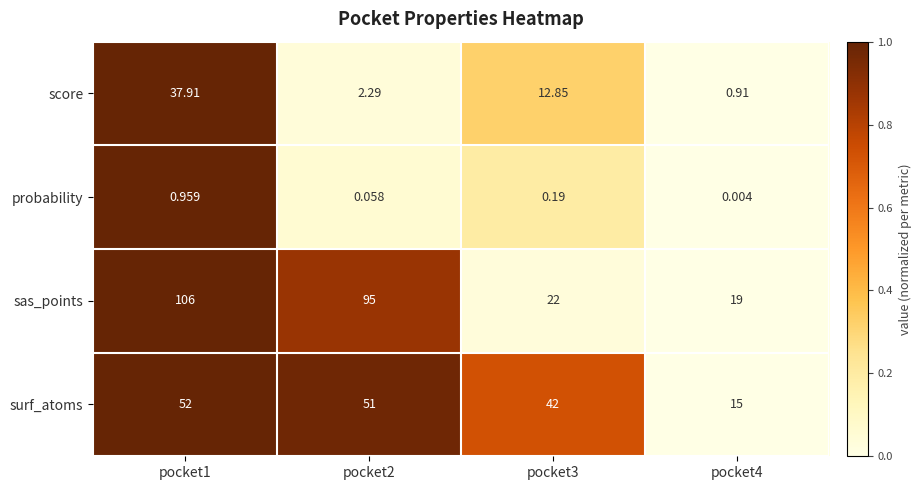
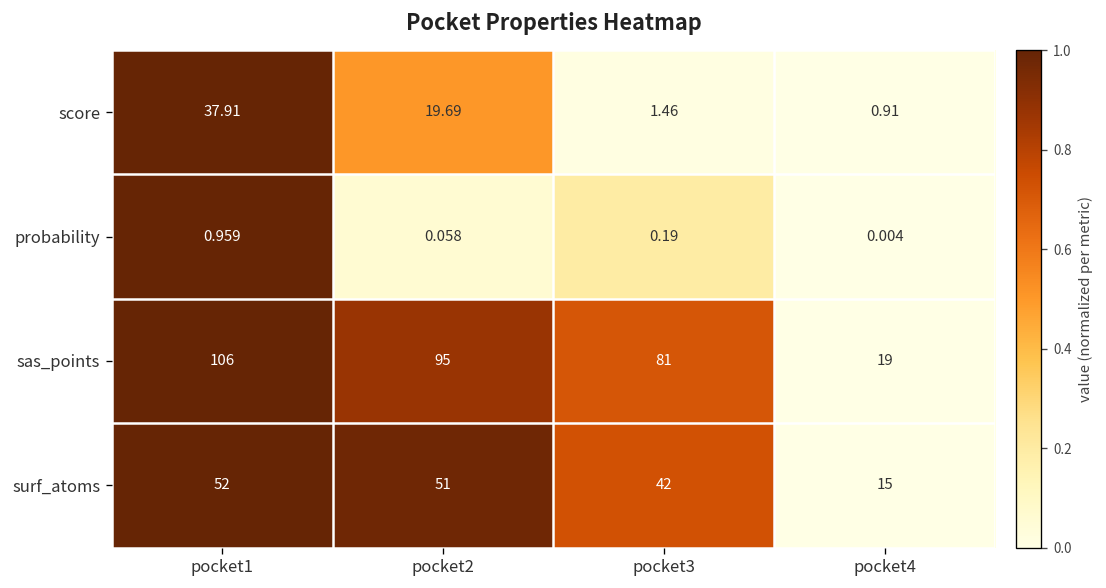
  {
    "score": {
      "pocket1": 37.91,
-     "pocket2": 2.29,
-     "pocket3": 12.85,
+     "pocket2": 19.69,
+     "pocket3": 1.46,
      "pocket4": 0.91
    },
    "probability": {
      "pocket1": 0.959,
      "pocket2": 0.058,
      "pocket3": 0.19,
      "pocket4": 0.004
    },
    "sas_points": {
      "pocket1": 106,
      "pocket2": 95,
-     "pocket3": 22,
+     "pocket3": 81,
      "pocket4": 19
    },
    "surf_atoms": {
      "pocket1": 52,
      "pocket2": 51,
      "pocket3": 42,
      "pocket4": 15
    }
  }
